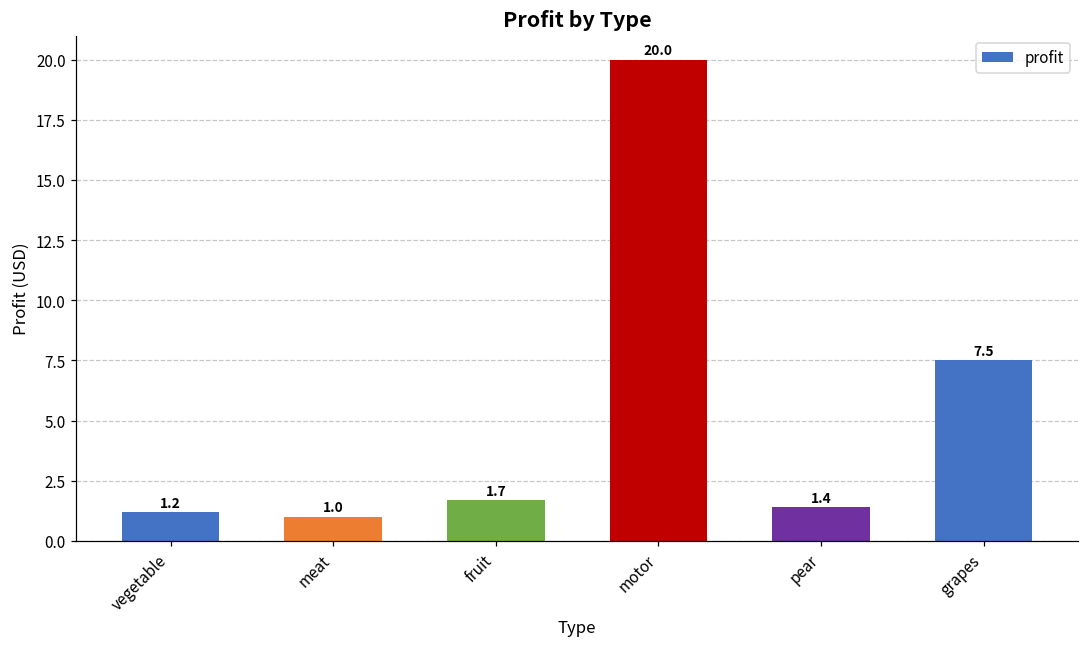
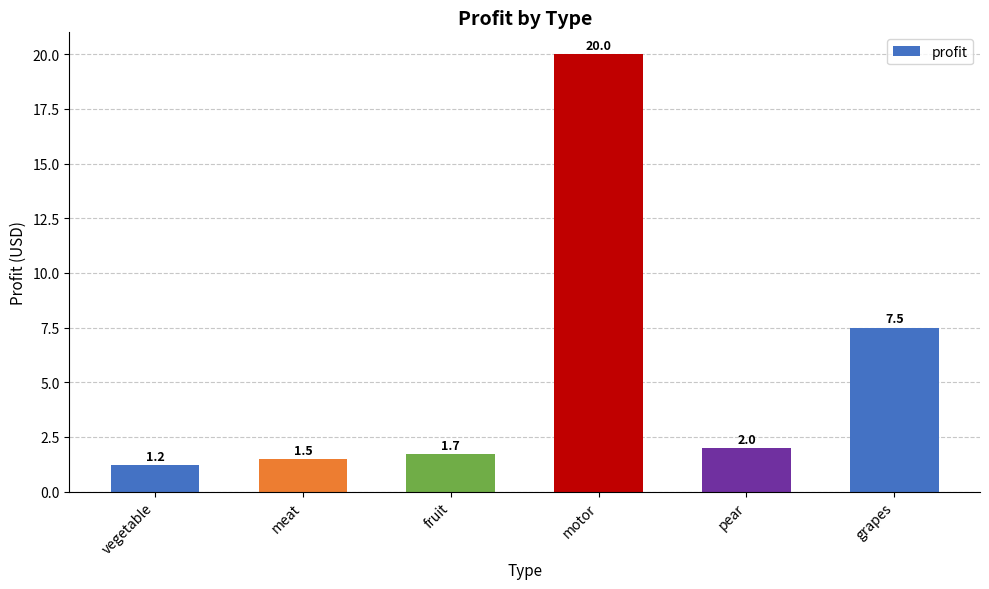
  {
    "vegetable": 1.2,
-   "meat": 1.0,
+   "meat": 1.5,
    "fruit": 1.7,
    "motor": 20.0,
-   "pear": 1.4,
+   "pear": 2.0,
    "grapes": 7.5
  }
